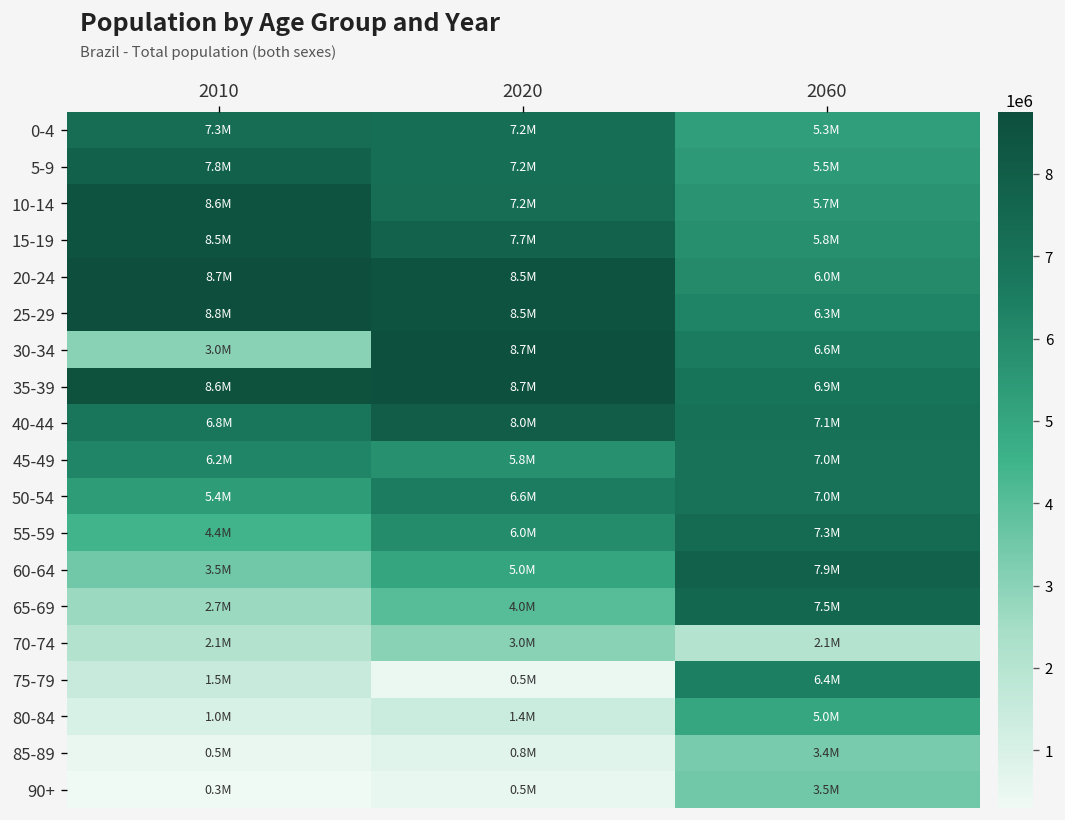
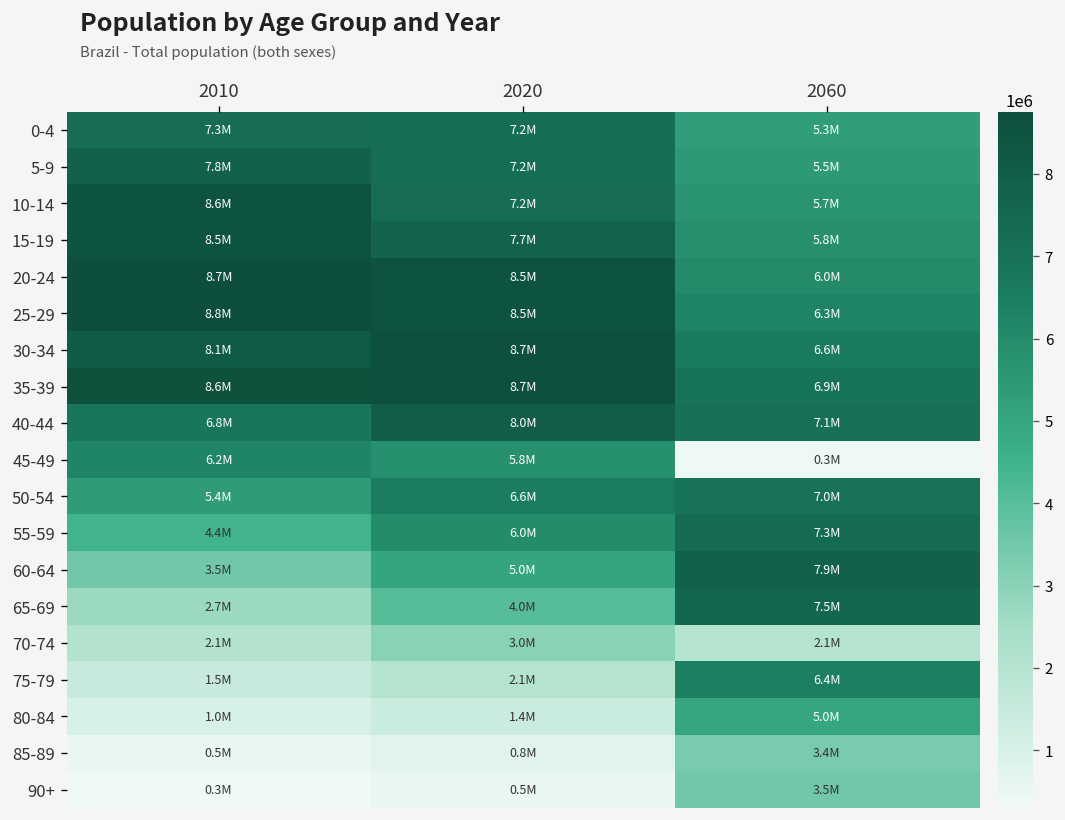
  {
    "0-4": {
      "2010": "7.3M",
      "2020": "7.2M",
      "2060": "5.3M"
    },
    "5-9": {
      "2010": "7.8M",
      "2020": "7.2M",
      "2060": "5.5M"
    },
    "10-14": {
      "2010": "8.6M",
      "2020": "7.2M",
      "2060": "5.7M"
    },
    "15-19": {
      "2010": "8.5M",
      "2020": "7.7M",
      "2060": "5.8M"
    },
    "20-24": {
      "2010": "8.7M",
      "2020": "8.5M",
      "2060": "6.0M"
    },
    "25-29": {
      "2010": "8.8M",
      "2020": "8.5M",
      "2060": "6.3M"
    },
    "30-34": {
-     "2010": "3.0M",
+     "2010": "8.1M",
      "2020": "8.7M",
      "2060": "6.6M"
    },
    "35-39": {
      "2010": "8.6M",
      "2020": "8.7M",
      "2060": "6.9M"
    },
    "40-44": {
      "2010": "6.8M",
      "2020": "8.0M",
      "2060": "7.1M"
    },
    "45-49": {
      "2010": "6.2M",
      "2020": "5.8M",
-     "2060": "7.0M"
+     "2060": "0.3M"
    },
    "50-54": {
      "2010": "5.4M",
      "2020": "6.6M",
      "2060": "7.0M"
    },
    "55-59": {
      "2010": "4.4M",
      "2020": "6.0M",
      "2060": "7.3M"
    },
    "60-64": {
      "2010": "3.5M",
      "2020": "5.0M",
      "2060": "7.9M"
    },
    "65-69": {
      "2010": "2.7M",
      "2020": "4.0M",
      "2060": "7.5M"
    },
    "70-74": {
      "2010": "2.1M",
      "2020": "3.0M",
      "2060": "2.1M"
    },
    "75-79": {
      "2010": "1.5M",
-     "2020": "0.5M",
+     "2020": "2.1M",
      "2060": "6.4M"
    },
    "80-84": {
      "2010": "1.0M",
      "2020": "1.4M",
      "2060": "5.0M"
    },
    "85-89": {
      "2010": "0.5M",
      "2020": "0.8M",
      "2060": "3.4M"
    },
    "90+": {
      "2010": "0.3M",
      "2020": "0.5M",
      "2060": "3.5M"
    }
  }
